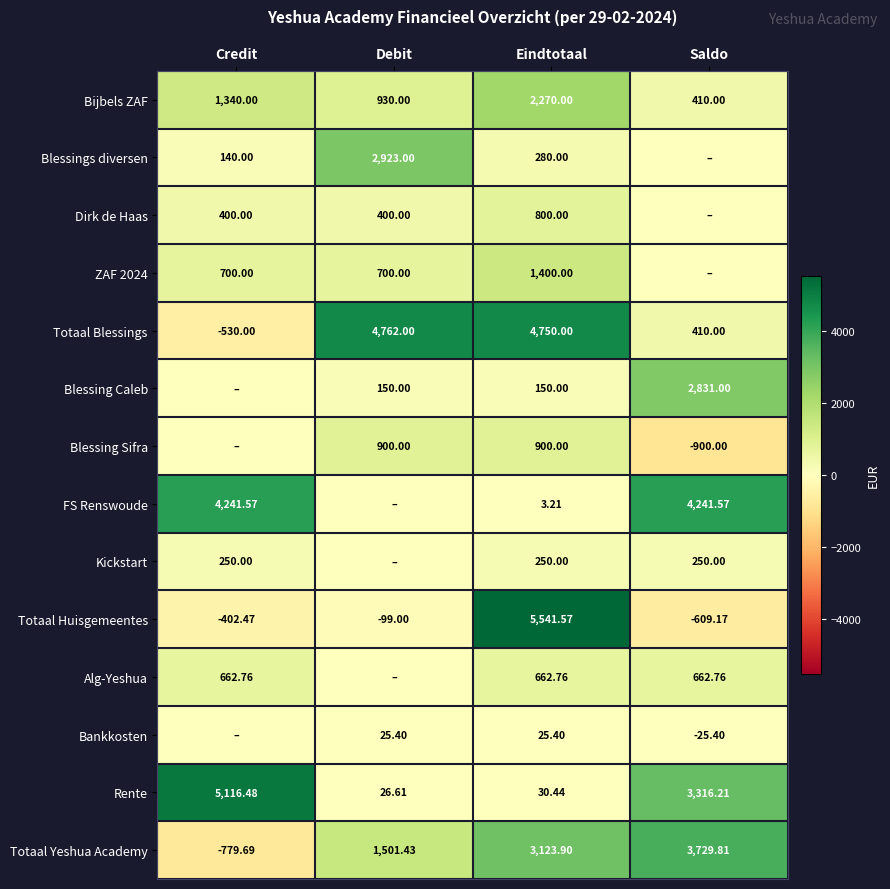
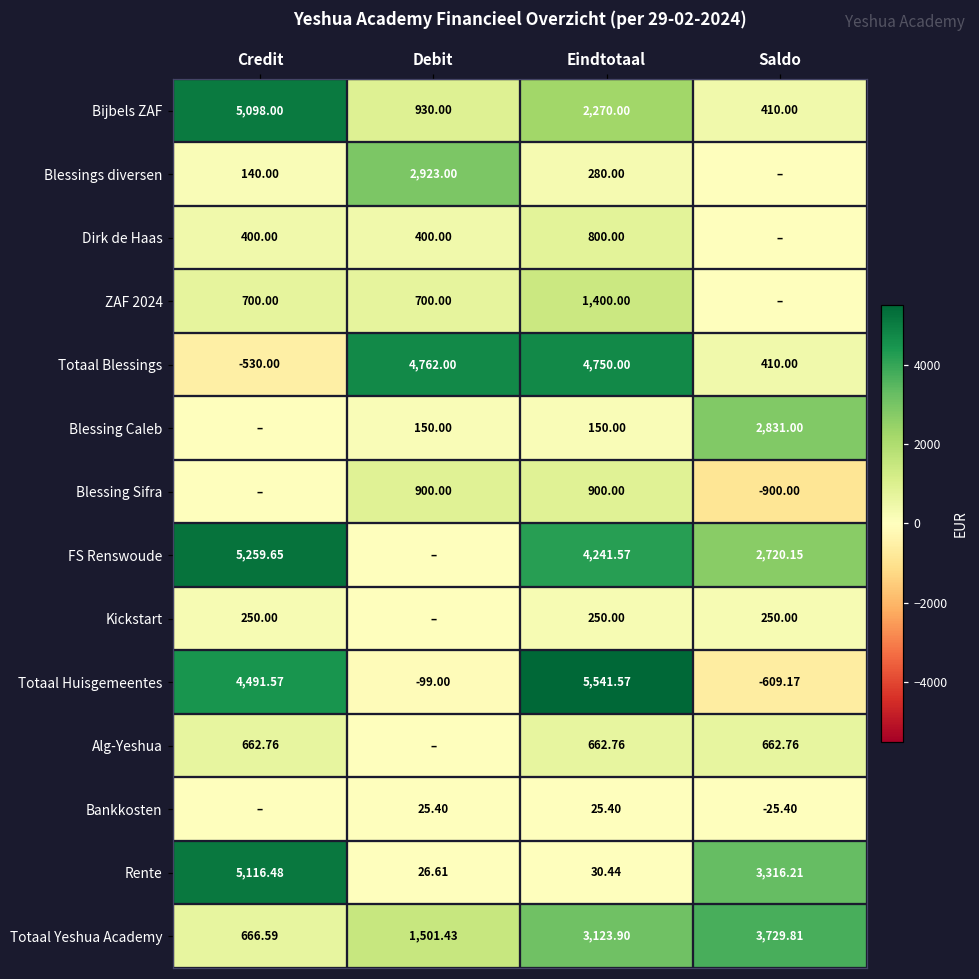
  {
    "Bijbels ZAF": {
-     "Credit": "1,340.00",
+     "Credit": "5,098.00",
      "Debit": "930.00",
      "Eindtotaal": "2,270.00",
      "Saldo": "410.00"
    },
    "Blessings diversen": {
      "Credit": "140.00",
      "Debit": "2,923.00",
      "Eindtotaal": "280.00"
    },
    "Dirk de Haas": {
      "Credit": "400.00",
      "Debit": "400.00",
      "Eindtotaal": "800.00"
    },
    "ZAF 2024": {
      "Credit": "700.00",
      "Debit": "700.00",
      "Eindtotaal": "1,400.00"
    },
    "Totaal Blessings": {
      "Credit": "-530.00",
      "Debit": "4,762.00",
      "Eindtotaal": "4,750.00",
      "Saldo": "410.00"
    },
    "Blessing Caleb": {
      "Debit": "150.00",
      "Eindtotaal": "150.00",
      "Saldo": "2,831.00"
    },
    "Blessing Sifra": {
      "Debit": "900.00",
      "Eindtotaal": "900.00",
      "Saldo": "-900.00"
    },
    "FS Renswoude": {
-     "Credit": "4,241.57",
-     "Eindtotaal": "3.21",
-     "Saldo": "4,241.57"
+     "Credit": "5,259.65",
+     "Eindtotaal": "4,241.57",
+     "Saldo": "2,720.15"
    },
    "Kickstart": {
      "Credit": "250.00",
      "Eindtotaal": "250.00",
      "Saldo": "250.00"
    },
    "Totaal Huisgemeentes": {
-     "Credit": "-402.47",
+     "Credit": "4,491.57",
      "Debit": "-99.00",
      "Eindtotaal": "5,541.57",
      "Saldo": "-609.17"
    },
    "Alg-Yeshua": {
      "Credit": "662.76",
      "Eindtotaal": "662.76",
      "Saldo": "662.76"
    },
    "Bankkosten": {
      "Debit": "25.40",
      "Eindtotaal": "25.40",
      "Saldo": "-25.40"
    },
    "Rente": {
      "Credit": "5,116.48",
      "Debit": "26.61",
      "Eindtotaal": "30.44",
      "Saldo": "3,316.21"
    },
    "Totaal Yeshua Academy": {
-     "Credit": "-779.69",
+     "Credit": "666.59",
      "Debit": "1,501.43",
      "Eindtotaal": "3,123.90",
      "Saldo": "3,729.81"
    }
  }
